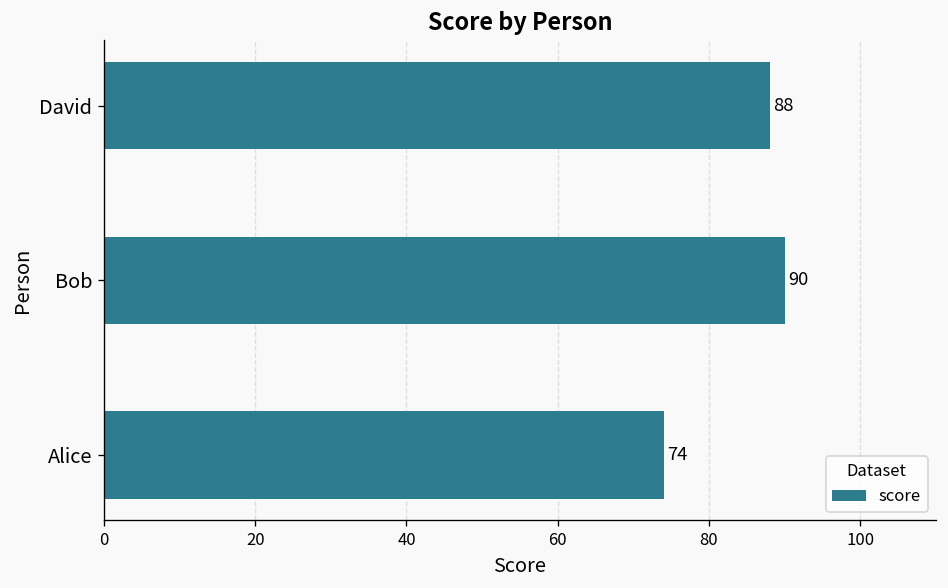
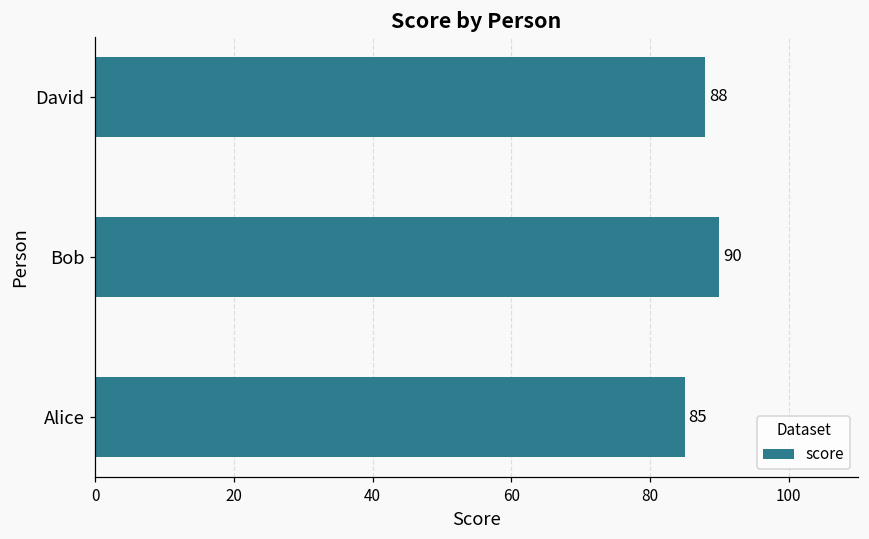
  {
    "David": 88,
    "Bob": 90,
-   "Alice": 74
+   "Alice": 85
  }
